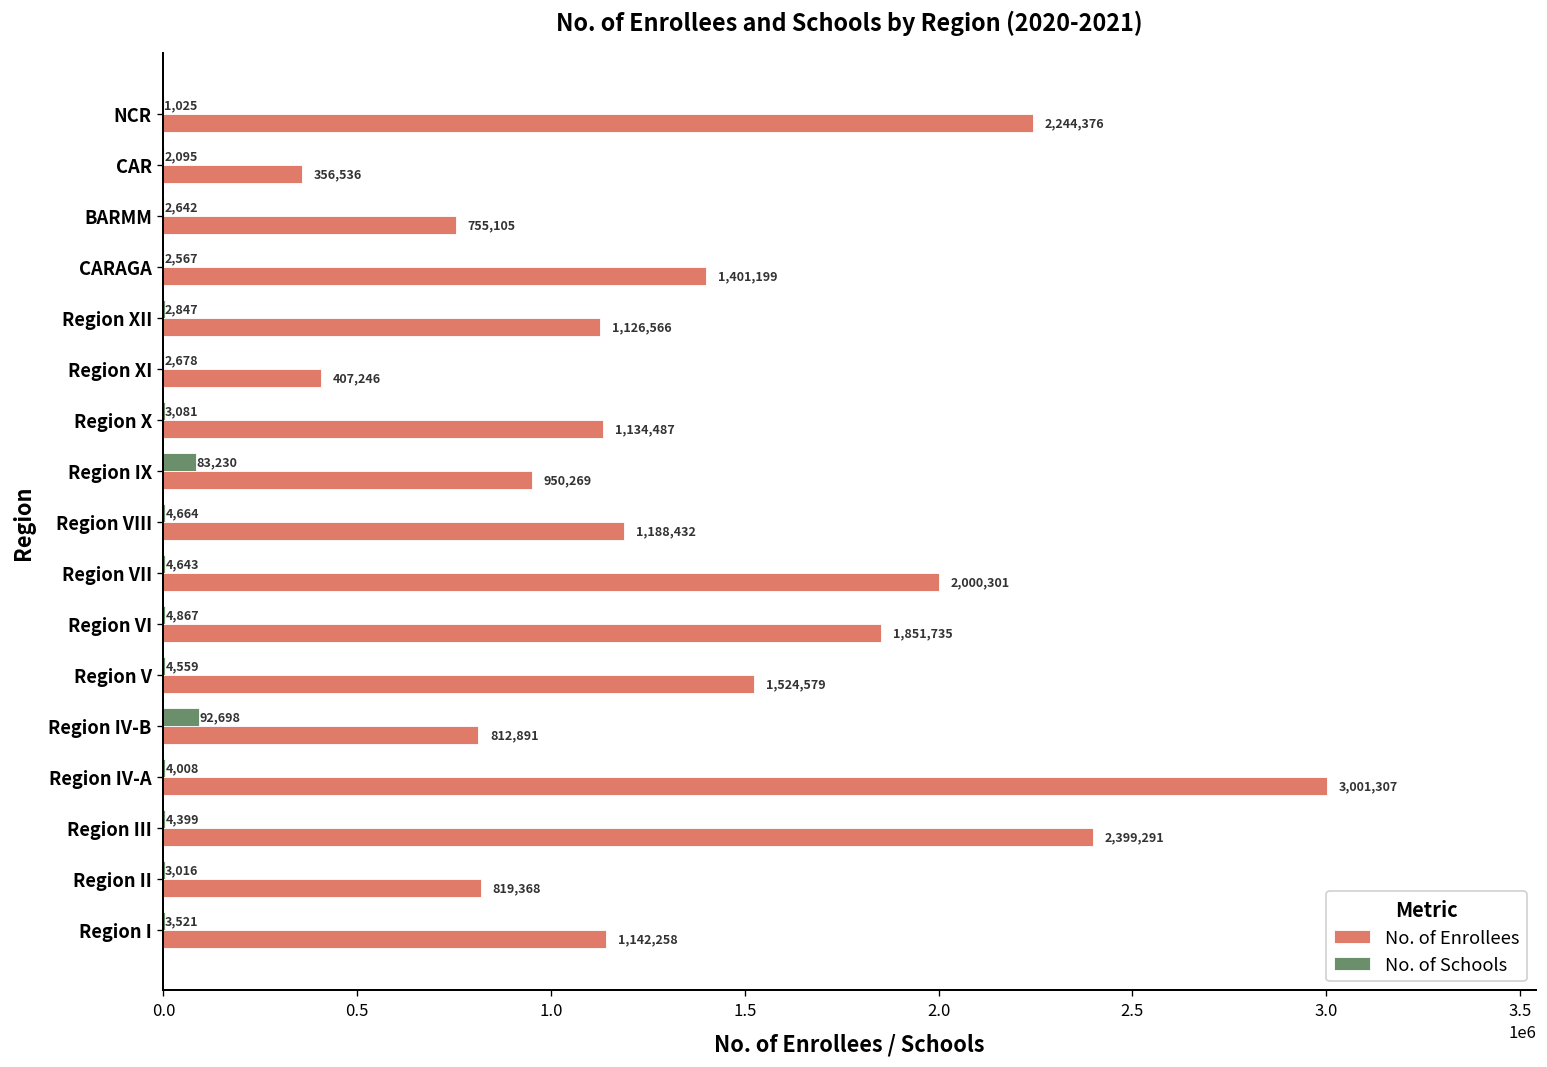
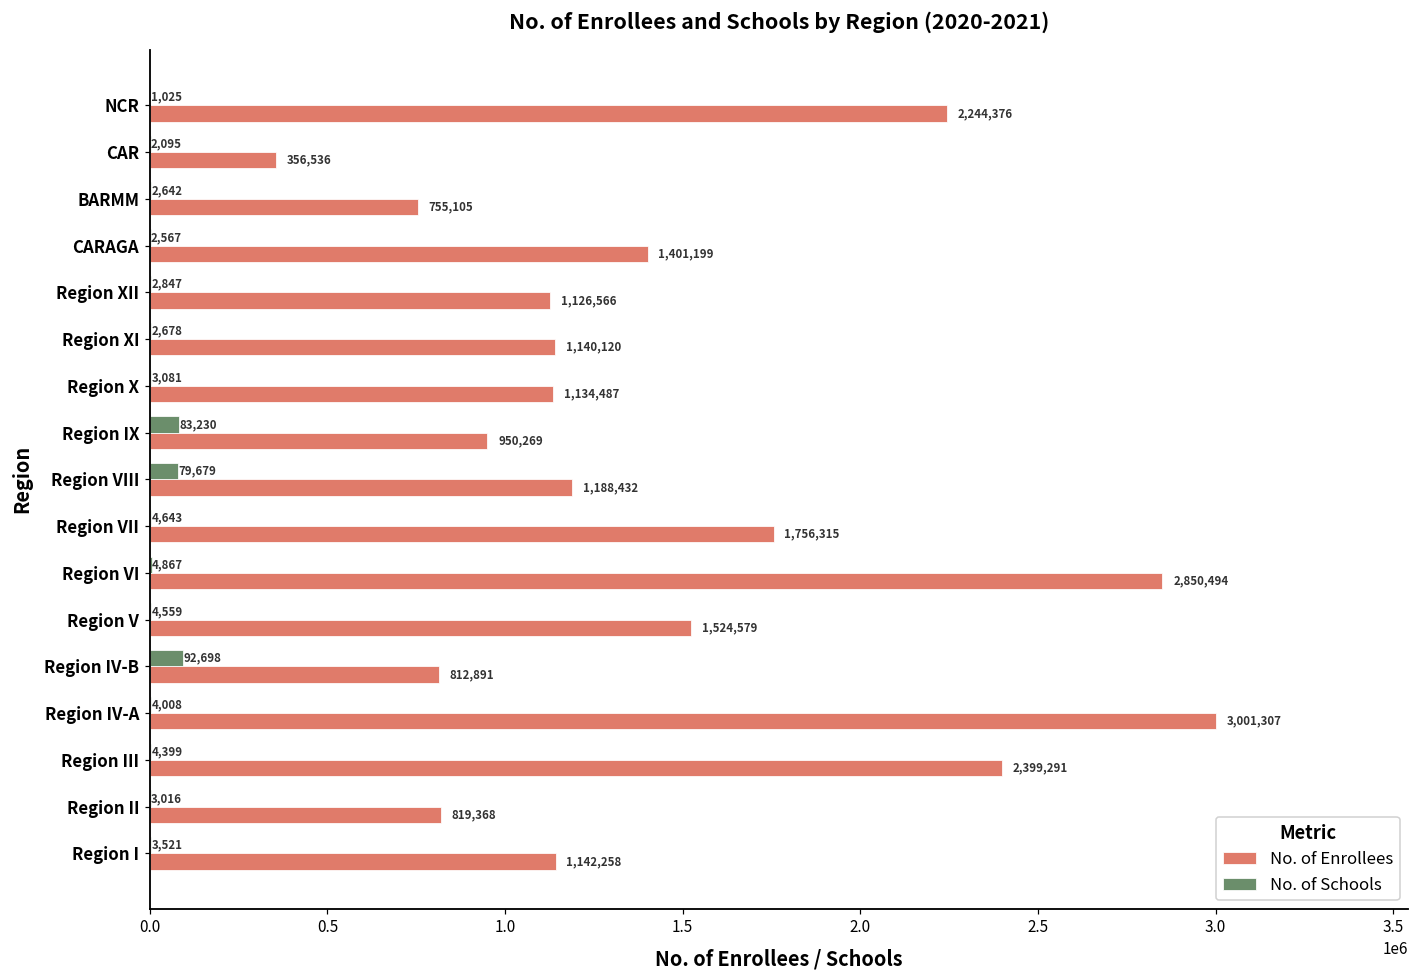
  {
    "No. of Enrollees": {
      "NCR": "2,244,376",
      "CAR": "356,536",
      "BARMM": "755,105",
      "CARAGA": "1,401,199",
      "Region XII": "1,126,566",
-     "Region XI": "407,246",
+     "Region XI": "1,140,120",
      "Region X": "1,134,487",
      "Region IX": "950,269",
      "Region VIII": "1,188,432",
-     "Region VII": "2,000,301",
-     "Region VI": "1,851,735",
+     "Region VII": "1,756,315",
+     "Region VI": "2,850,494",
      "Region V": "1,524,579",
      "Region IV-B": "812,891",
      "Region IV-A": "3,001,307",
      "Region III": "2,399,291",
      "Region II": "819,368",
      "Region I": "1,142,258"
    },
    "No. of Schools": {
      "NCR": "1,025",
      "CAR": "2,095",
      "BARMM": "2,642",
      "CARAGA": "2,567",
      "Region XII": "2,847",
      "Region XI": "2,678",
      "Region X": "3,081",
      "Region IX": "83,230",
-     "Region VIII": "4,664",
+     "Region VIII": "79,679",
      "Region VII": "4,643",
      "Region VI": "4,867",
      "Region V": "4,559",
      "Region IV-B": "92,698",
      "Region IV-A": "4,008",
      "Region III": "4,399",
      "Region II": "3,016",
      "Region I": "3,521"
    }
  }
